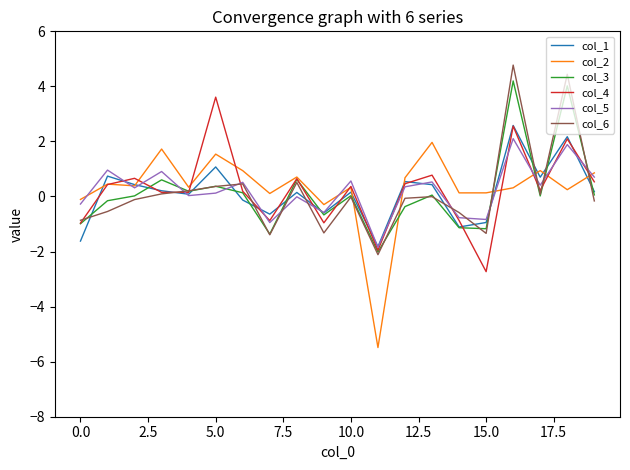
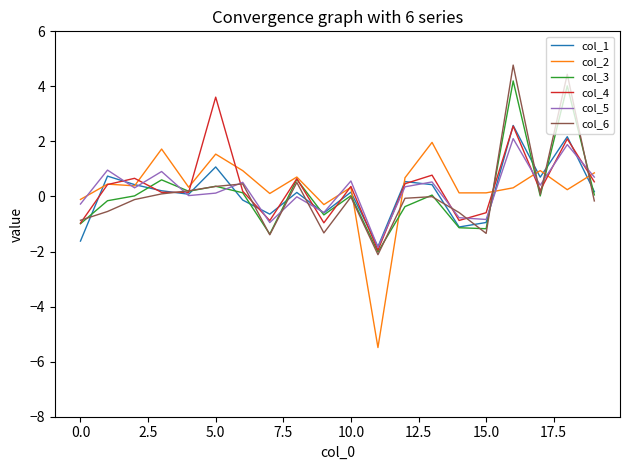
  {
    "col_1": {
      "0.0": -1.6,
      "5.0": 1.1,
      "10.0": 0.2,
      "15.0": -0.9
    },
    "col_2": {
      "0.0": -0.1,
      "5.0": 1.5,
      "15.0": 0.1
    },
    "col_3": {
      "15.0": -1.2
    },
    "col_4": {
      "5.0": 3.6,
-     "15.0": -2.7
+     "15.0": -0.6
    },
    "col_5": {
      "0.0": -0.3,
      "5.0": 0.1,
      "10.0": 0.6,
      "15.0": -0.8
    },
    "col_6": {
      "0.0": -0.9,
      "15.0": -1.3
    }
  }
